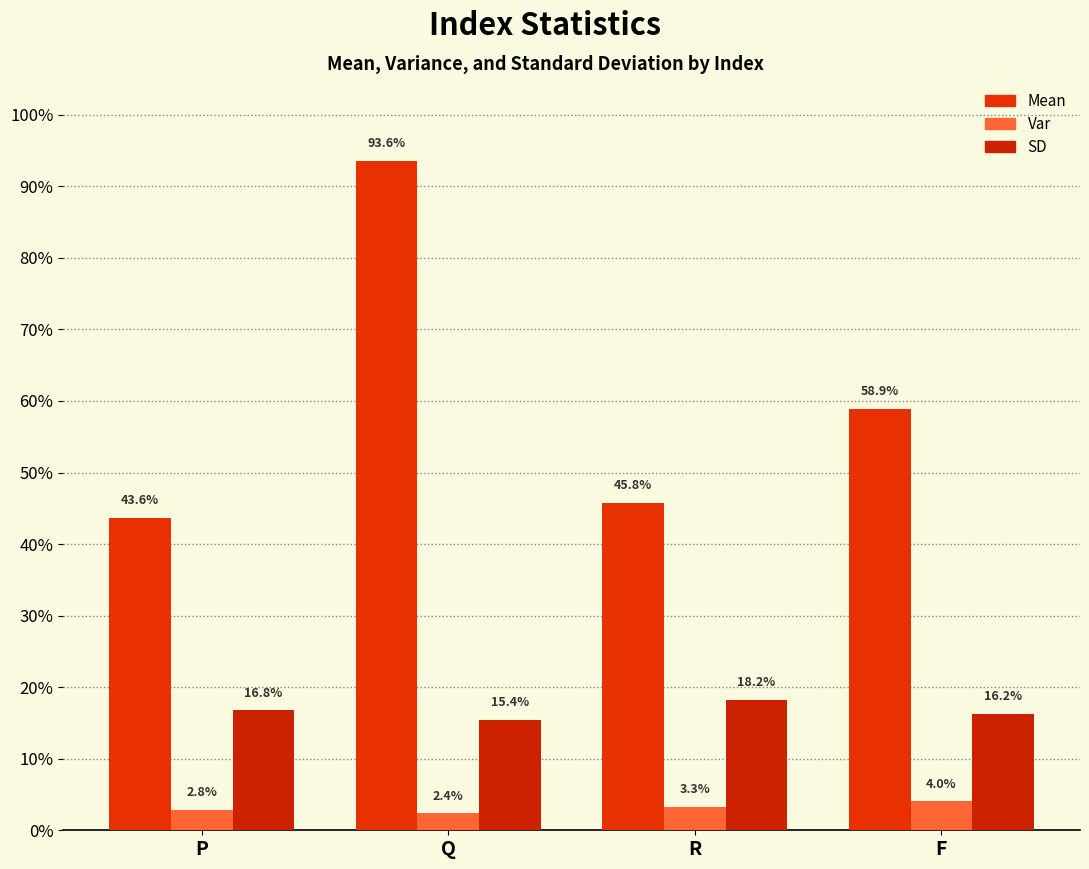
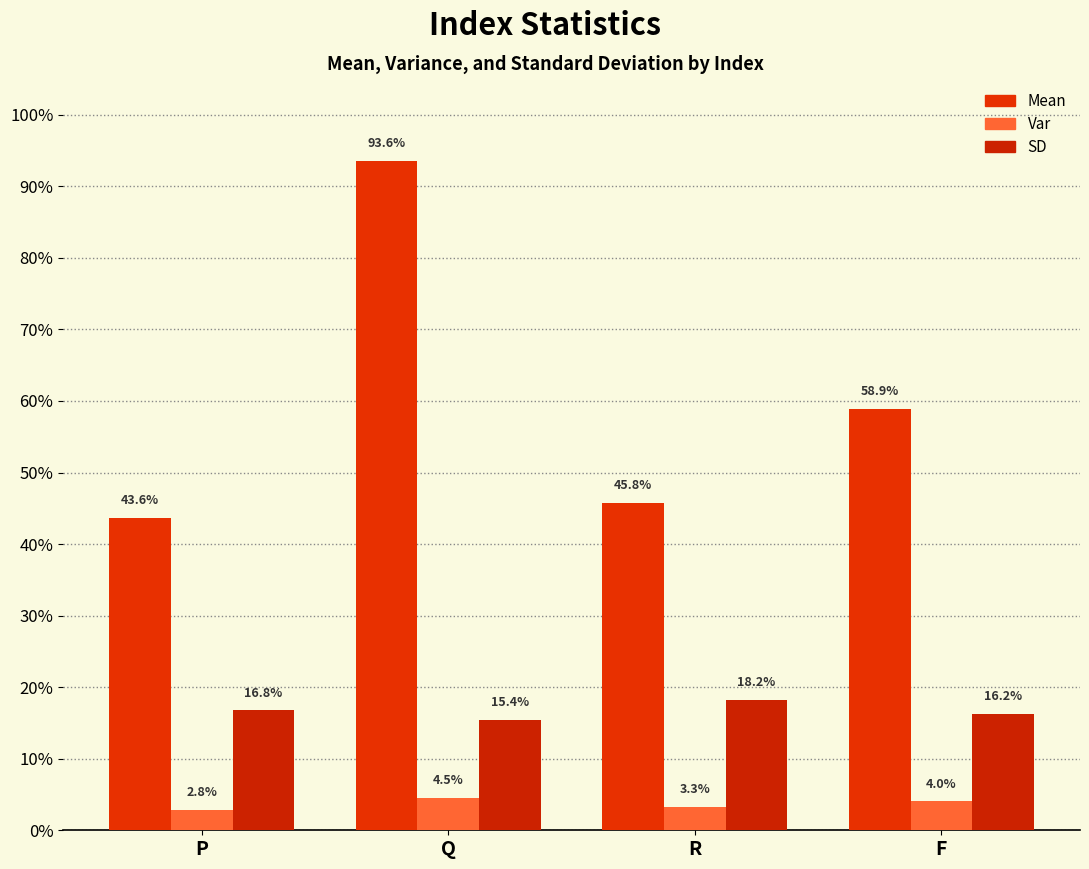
  {
    "Var": {
      "P": "2.8%",
-     "Q": "2.4%",
+     "Q": "4.5%",
      "R": "3.3%",
      "F": "4.0%"
    }
  }
